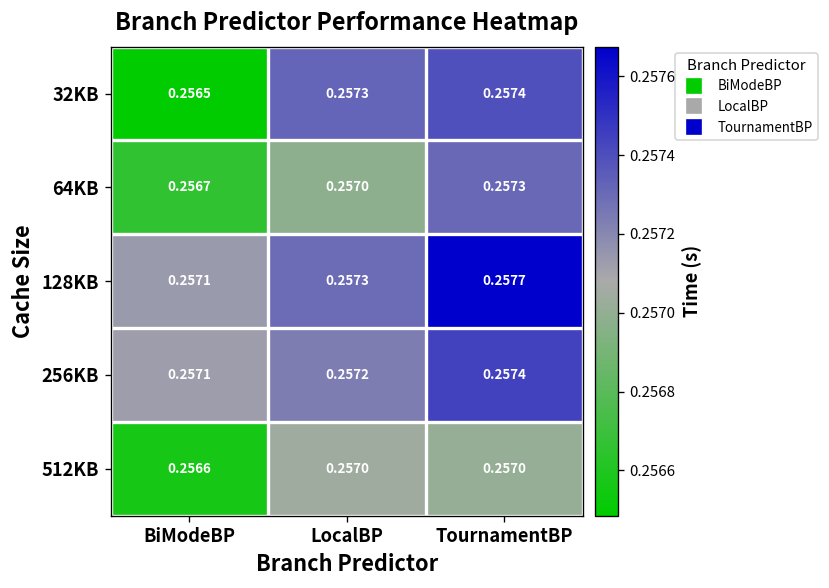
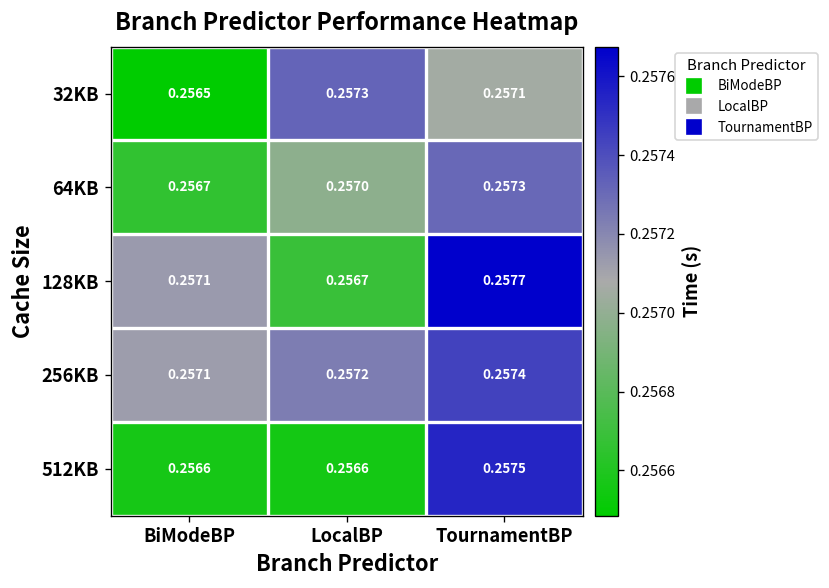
  {
    "32KB": {
      "BiModeBP": 0.2565,
      "LocalBP": 0.2573,
-     "TournamentBP": 0.2574
+     "TournamentBP": 0.2571
    },
    "64KB": {
      "BiModeBP": 0.2567,
      "LocalBP": 0.2570,
      "TournamentBP": 0.2573
    },
    "128KB": {
      "BiModeBP": 0.2571,
-     "LocalBP": 0.2573,
+     "LocalBP": 0.2567,
      "TournamentBP": 0.2577
    },
    "256KB": {
      "BiModeBP": 0.2571,
      "LocalBP": 0.2572,
      "TournamentBP": 0.2574
    },
    "512KB": {
      "BiModeBP": 0.2566,
-     "LocalBP": 0.2570,
-     "TournamentBP": 0.2570
+     "LocalBP": 0.2566,
+     "TournamentBP": 0.2575
    }
  }
